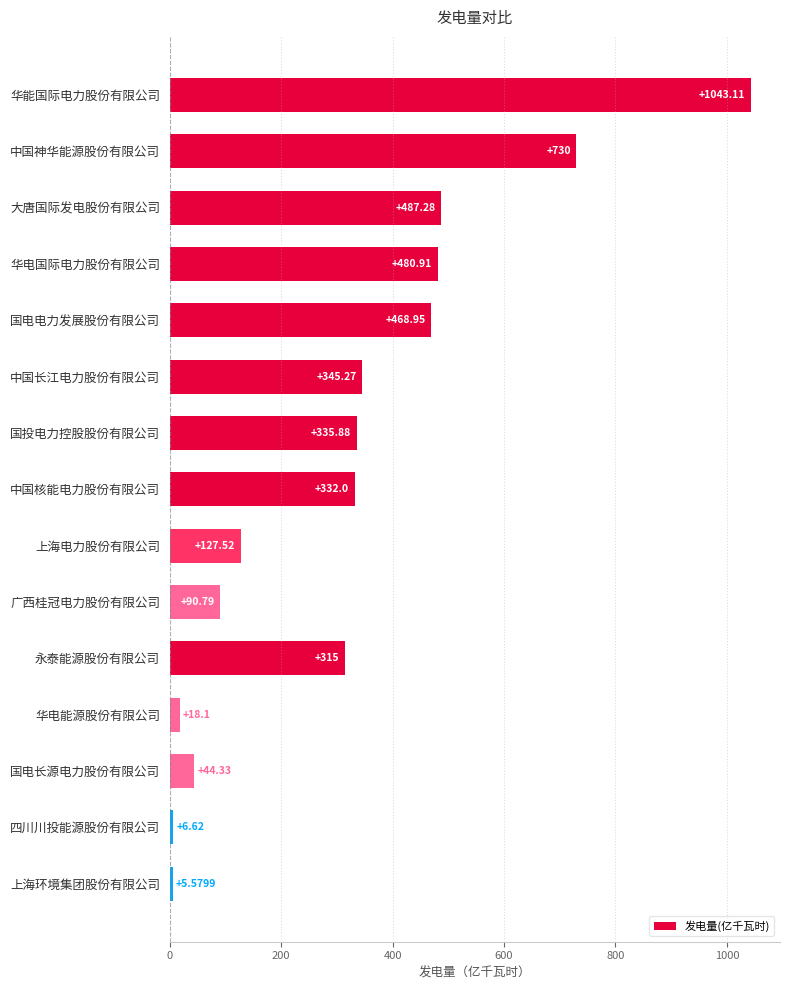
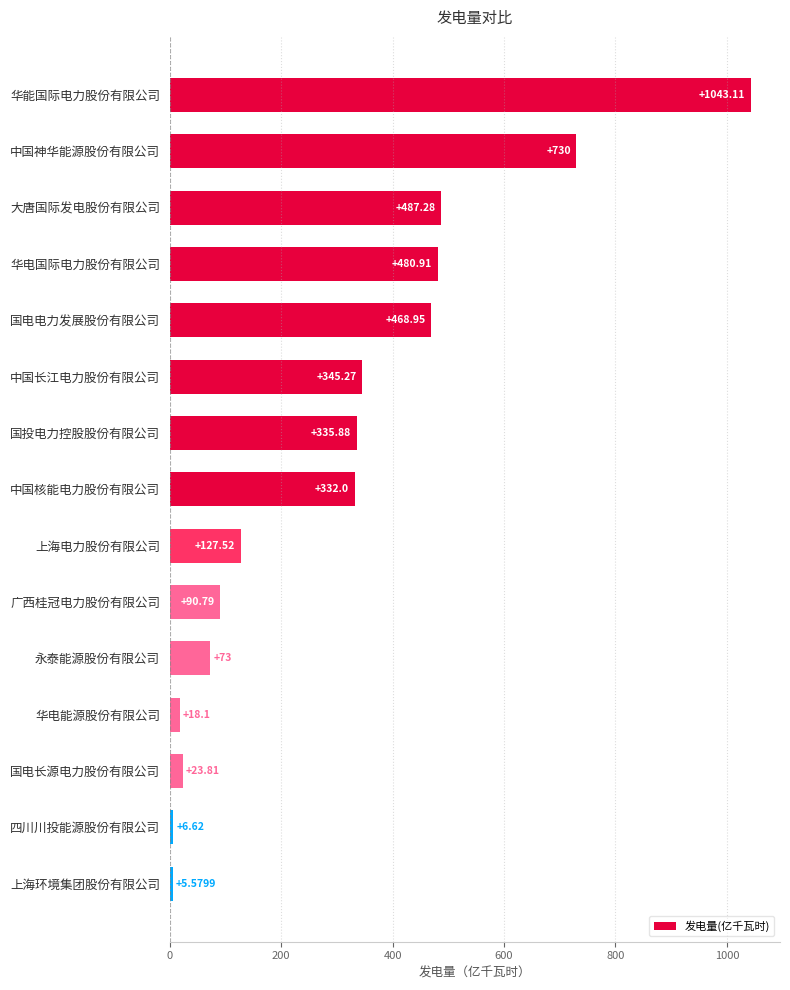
  {
    "华能国际电力股份有限公司": "+1043.11",
    "中国神华能源股份有限公司": "+730",
    "大唐国际发电股份有限公司": "+487.28",
    "华电国际电力股份有限公司": "+480.91",
    "国电电力发展股份有限公司": "+468.95",
    "中国长江电力股份有限公司": "+345.27",
    "国投电力控股股份有限公司": "+335.88",
    "中国核能电力股份有限公司": "+332.0",
    "上海电力股份有限公司": "+127.52",
    "广西桂冠电力股份有限公司": "+90.79",
-   "永泰能源股份有限公司": "+315",
+   "永泰能源股份有限公司": "+73",
    "华电能源股份有限公司": "+18.1",
-   "国电长源电力股份有限公司": "+44.33",
+   "国电长源电力股份有限公司": "+23.81",
    "四川川投能源股份有限公司": "+6.62",
    "上海环境集团股份有限公司": "+5.5799"
  }
